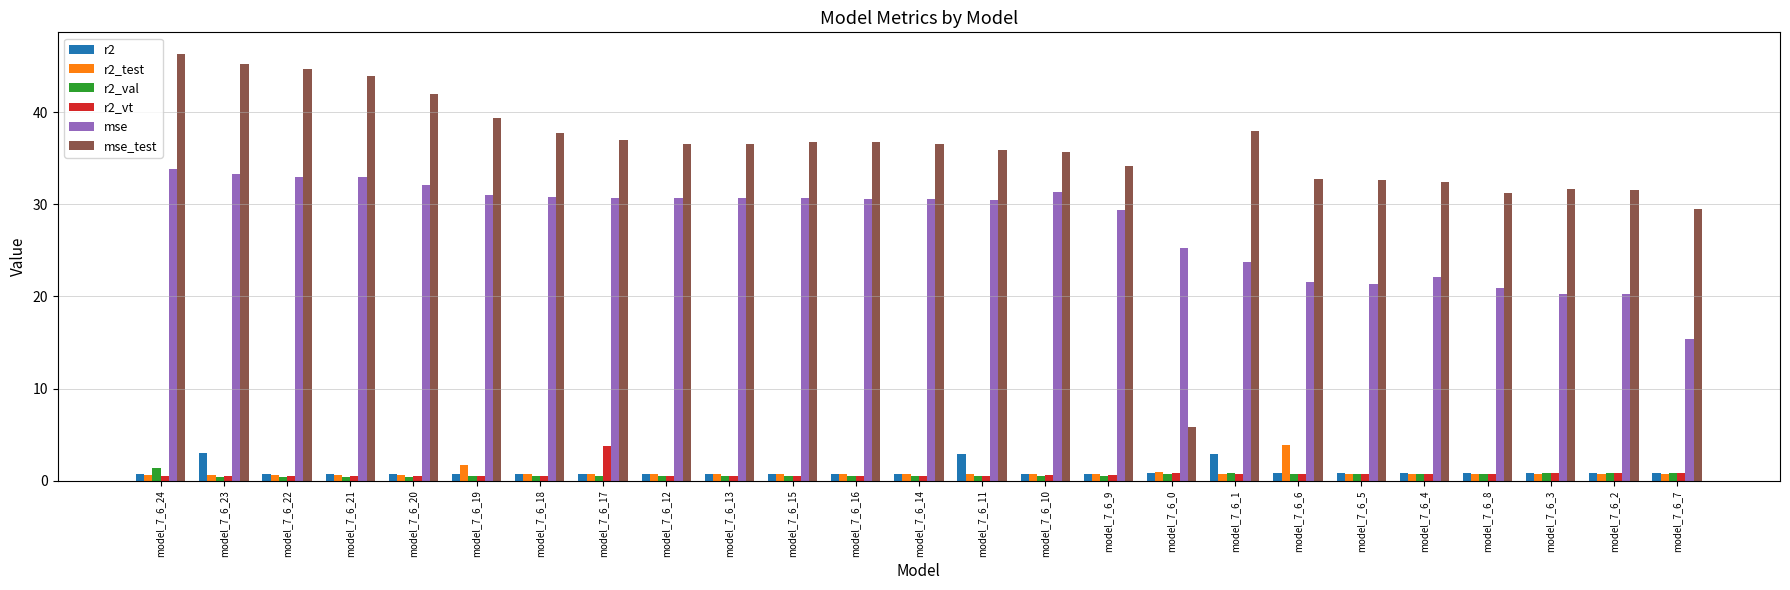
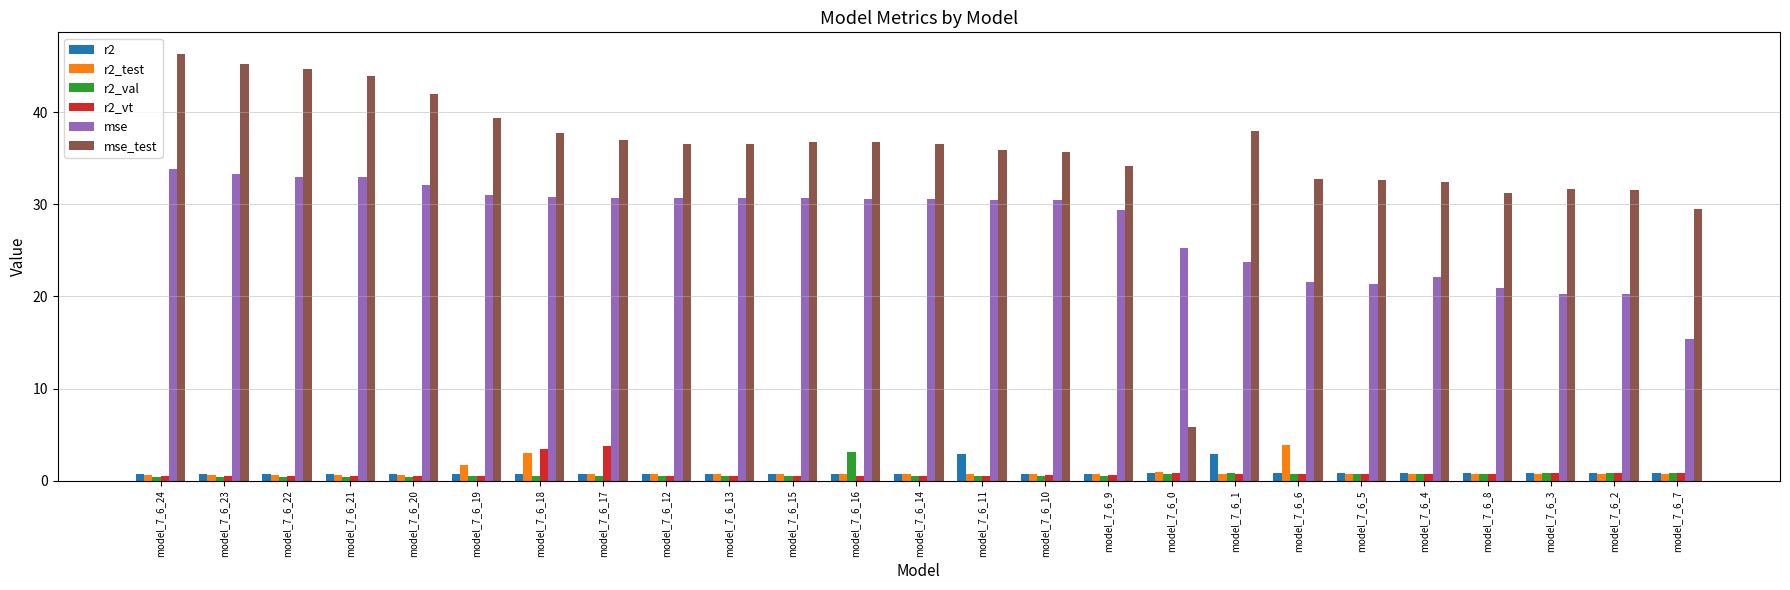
  {
    "r2": {
      "model_7_6_24": 1,
-     "model_7_6_23": 3,
+     "model_7_6_23": 1,
      "model_7_6_22": 1,
      "model_7_6_21": 1,
      "model_7_6_20": 1,
      "model_7_6_19": 1,
      "model_7_6_18": 1,
      "model_7_6_17": 1,
      "model_7_6_12": 1,
      "model_7_6_13": 1,
      "model_7_6_15": 1,
      "model_7_6_16": 1,
      "model_7_6_14": 1,
      "model_7_6_11": 3,
      "model_7_6_10": 1,
      "model_7_6_9": 1,
      "model_7_6_0": 1,
      "model_7_6_1": 3,
      "model_7_6_6": 1,
      "model_7_6_5": 1,
      "model_7_6_4": 1,
      "model_7_6_8": 1,
      "model_7_6_3": 1,
      "model_7_6_2": 1,
      "model_7_6_7": 1
    },
    "r2_test": {
      "model_7_6_24": 1,
      "model_7_6_23": 1,
      "model_7_6_22": 1,
      "model_7_6_21": 1,
      "model_7_6_20": 1,
      "model_7_6_19": 2,
-     "model_7_6_18": 1,
+     "model_7_6_18": 3,
      "model_7_6_17": 1,
      "model_7_6_12": 1,
      "model_7_6_13": 1,
      "model_7_6_15": 1,
      "model_7_6_16": 1,
      "model_7_6_14": 1,
      "model_7_6_11": 1,
      "model_7_6_10": 1,
      "model_7_6_9": 1,
      "model_7_6_0": 1,
      "model_7_6_1": 1,
      "model_7_6_6": 4,
      "model_7_6_5": 1,
      "model_7_6_4": 1,
      "model_7_6_8": 1,
      "model_7_6_3": 1,
      "model_7_6_2": 1,
      "model_7_6_7": 1
    },
    "r2_val": {
-     "model_7_6_24": 1,
+     "model_7_6_24": 0,
      "model_7_6_23": 0,
      "model_7_6_22": 0,
      "model_7_6_21": 0,
      "model_7_6_20": 0,
      "model_7_6_19": 0,
      "model_7_6_18": 0,
      "model_7_6_17": 0,
      "model_7_6_12": 0,
      "model_7_6_13": 0,
      "model_7_6_15": 0,
-     "model_7_6_16": 0,
+     "model_7_6_16": 3,
      "model_7_6_14": 0,
      "model_7_6_11": 0,
      "model_7_6_10": 0,
      "model_7_6_9": 0,
      "model_7_6_0": 1,
      "model_7_6_1": 1,
      "model_7_6_6": 1,
      "model_7_6_5": 1,
      "model_7_6_4": 1,
      "model_7_6_8": 1,
      "model_7_6_3": 1,
      "model_7_6_2": 1,
      "model_7_6_7": 1
    },
    "r2_vt": {
      "model_7_6_24": 1,
      "model_7_6_23": 1,
      "model_7_6_22": 1,
      "model_7_6_21": 1,
      "model_7_6_20": 1,
      "model_7_6_19": 1,
-     "model_7_6_18": 1,
+     "model_7_6_18": 3,
      "model_7_6_17": 4,
      "model_7_6_12": 1,
      "model_7_6_13": 1,
      "model_7_6_15": 1,
      "model_7_6_16": 1,
      "model_7_6_14": 1,
      "model_7_6_11": 1,
      "model_7_6_10": 1,
      "model_7_6_9": 1,
      "model_7_6_0": 1,
      "model_7_6_1": 1,
      "model_7_6_6": 1,
      "model_7_6_5": 1,
      "model_7_6_4": 1,
      "model_7_6_8": 1,
      "model_7_6_3": 1,
      "model_7_6_2": 1,
      "model_7_6_7": 1
    },
    "mse": {
      "model_7_6_24": 34,
      "model_7_6_23": 33,
      "model_7_6_22": 33,
      "model_7_6_21": 33,
      "model_7_6_20": 32,
      "model_7_6_19": 31,
      "model_7_6_18": 31,
      "model_7_6_17": 31,
      "model_7_6_12": 31,
      "model_7_6_13": 31,
      "model_7_6_15": 31,
      "model_7_6_16": 31,
      "model_7_6_14": 31,
      "model_7_6_11": 30,
-     "model_7_6_10": 31,
+     "model_7_6_10": 30,
      "model_7_6_9": 29,
      "model_7_6_0": 25,
      "model_7_6_1": 24,
      "model_7_6_6": 22,
      "model_7_6_5": 21,
      "model_7_6_4": 22,
      "model_7_6_8": 21,
      "model_7_6_3": 20,
      "model_7_6_2": 20,
      "model_7_6_7": 15
    },
    "mse_test": {
      "model_7_6_24": 46,
      "model_7_6_23": 45,
      "model_7_6_22": 45,
      "model_7_6_21": 44,
      "model_7_6_20": 42,
      "model_7_6_19": 39,
      "model_7_6_18": 38,
      "model_7_6_17": 37,
      "model_7_6_12": 37,
      "model_7_6_13": 37,
      "model_7_6_15": 37,
      "model_7_6_16": 37,
      "model_7_6_14": 37,
      "model_7_6_11": 36,
      "model_7_6_10": 36,
      "model_7_6_9": 34,
      "model_7_6_0": 6,
      "model_7_6_1": 38,
      "model_7_6_6": 33,
      "model_7_6_5": 33,
      "model_7_6_4": 32,
      "model_7_6_8": 31,
      "model_7_6_3": 32,
      "model_7_6_2": 32,
      "model_7_6_7": 29
    }
  }
